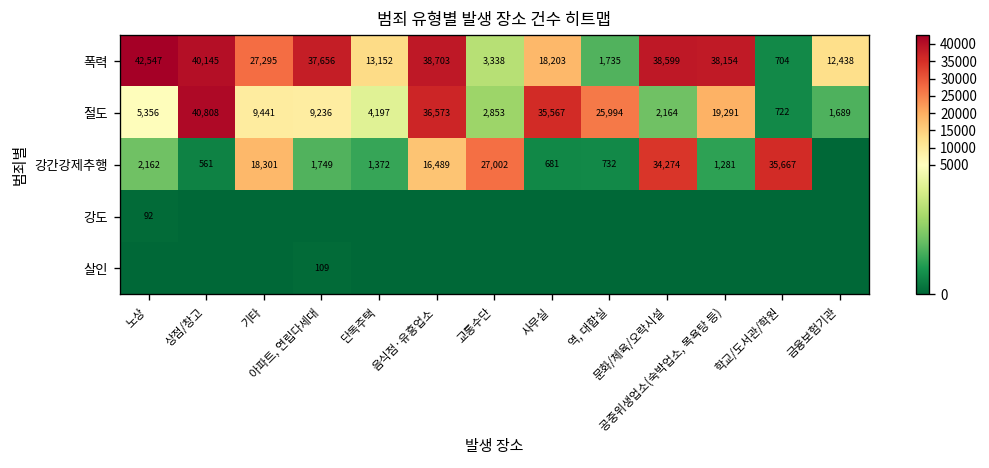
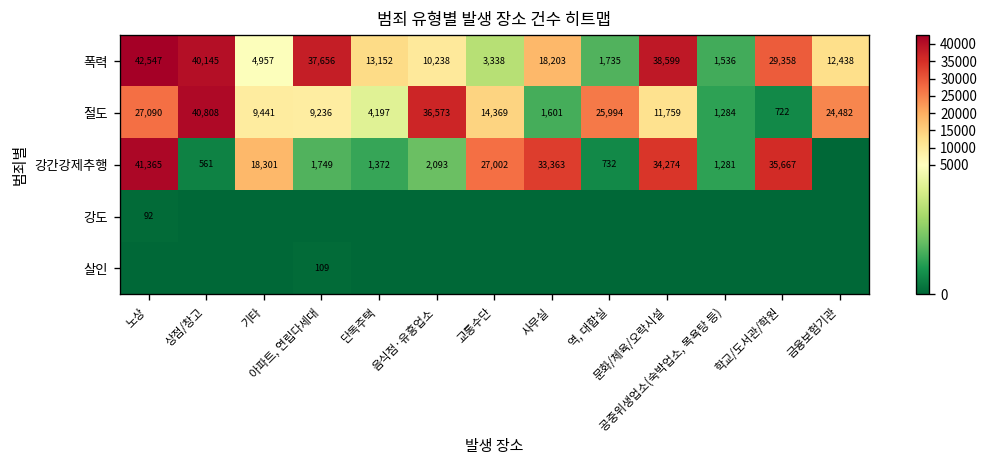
  {
    "폭력": {
      "노상": "42,547",
      "상점/창고": "40,145",
-     "기타": "27,295",
+     "기타": "4,957",
      "아파트, 연립다세대": "37,656",
      "단독주택": "13,152",
-     "음식점·유흥업소": "38,703",
+     "음식점·유흥업소": "10,238",
      "교통수단": "3,338",
      "사무실": "18,203",
      "역, 대합실": "1,735",
      "문화/체육/오락시설": "38,599",
-     "공중위생업소(숙박업소, 목욕탕 등)": "38,154",
-     "학교/도서관/학원": "704",
+     "공중위생업소(숙박업소, 목욕탕 등)": "1,536",
+     "학교/도서관/학원": "29,358",
      "금융보험기관": "12,438"
    },
    "절도": {
-     "노상": "5,356",
+     "노상": "27,090",
      "상점/창고": "40,808",
      "기타": "9,441",
      "아파트, 연립다세대": "9,236",
      "단독주택": "4,197",
      "음식점·유흥업소": "36,573",
-     "교통수단": "2,853",
-     "사무실": "35,567",
+     "교통수단": "14,369",
+     "사무실": "1,601",
      "역, 대합실": "25,994",
-     "문화/체육/오락시설": "2,164",
-     "공중위생업소(숙박업소, 목욕탕 등)": "19,291",
+     "문화/체육/오락시설": "11,759",
+     "공중위생업소(숙박업소, 목욕탕 등)": "1,284",
      "학교/도서관/학원": "722",
-     "금융보험기관": "1,689"
+     "금융보험기관": "24,482"
    },
    "강간강제추행": {
-     "노상": "2,162",
+     "노상": "41,365",
      "상점/창고": "561",
      "기타": "18,301",
      "아파트, 연립다세대": "1,749",
      "단독주택": "1,372",
-     "음식점·유흥업소": "16,489",
+     "음식점·유흥업소": "2,093",
      "교통수단": "27,002",
-     "사무실": "681",
+     "사무실": "33,363",
      "역, 대합실": "732",
      "문화/체육/오락시설": "34,274",
      "공중위생업소(숙박업소, 목욕탕 등)": "1,281",
      "학교/도서관/학원": "35,667"
    },
    "강도": {
      "노상": "92"
    },
    "살인": {
      "아파트, 연립다세대": "109"
    }
  }
